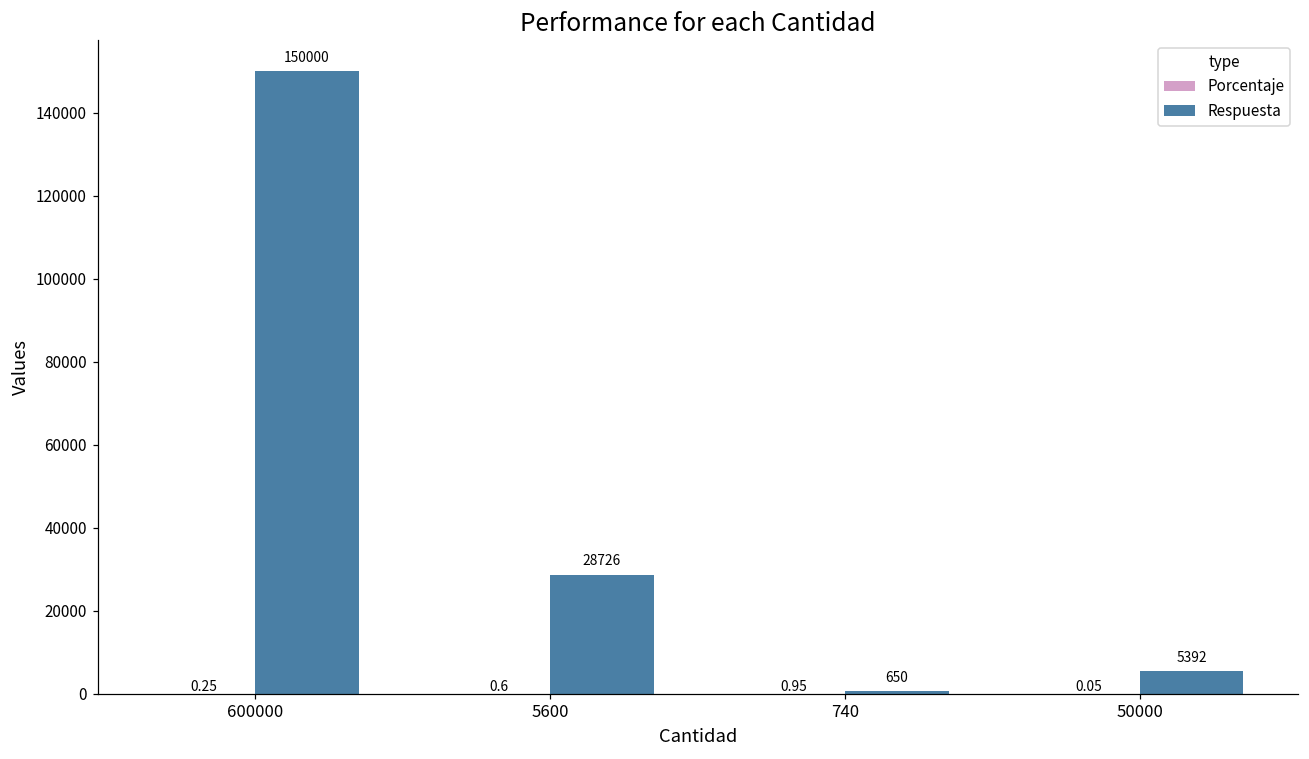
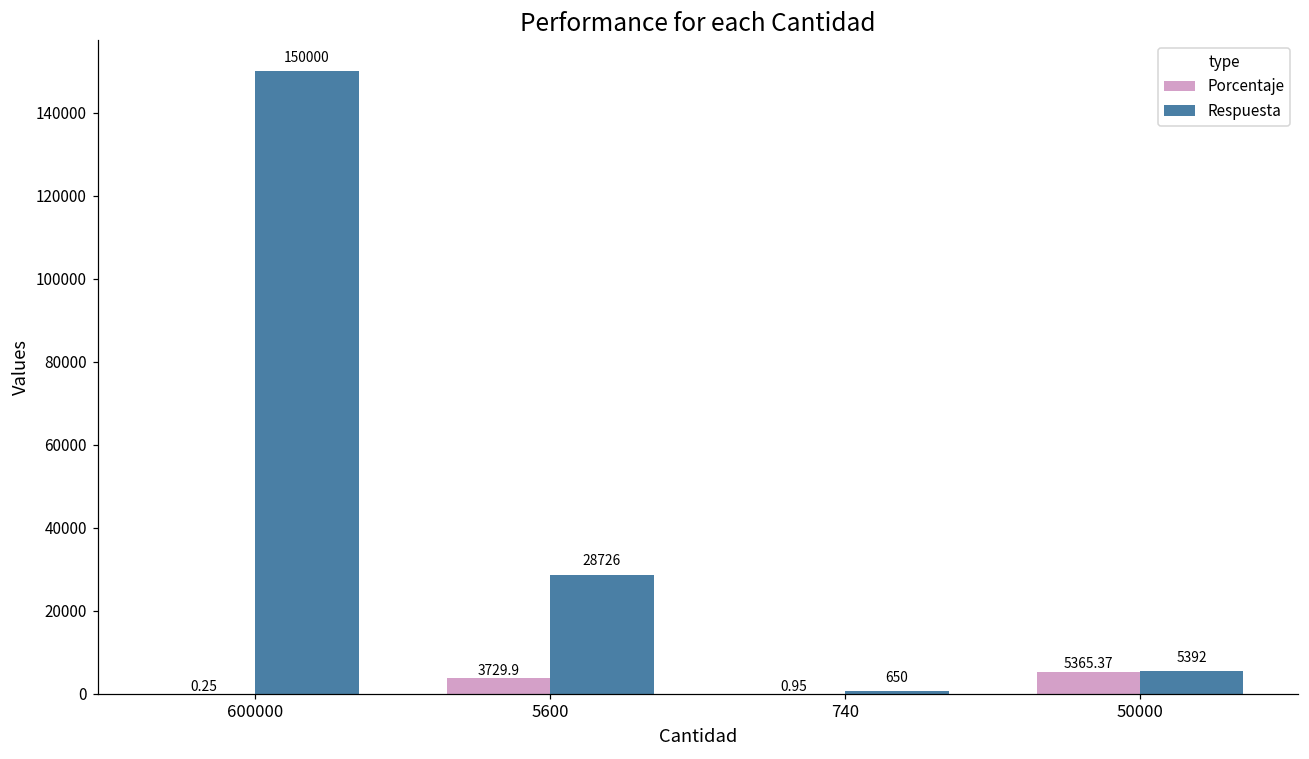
  {
    "Porcentaje": {
      "600000": 0.25,
-     "5600": 0.6,
+     "5600": 3729.9,
      "740": 0.95,
-     "50000": 0.05
+     "50000": 5365.37
    },
    "Respuesta": {
      "600000": 150000,
      "5600": 28726,
      "740": 650,
      "50000": 5392
    }
  }
